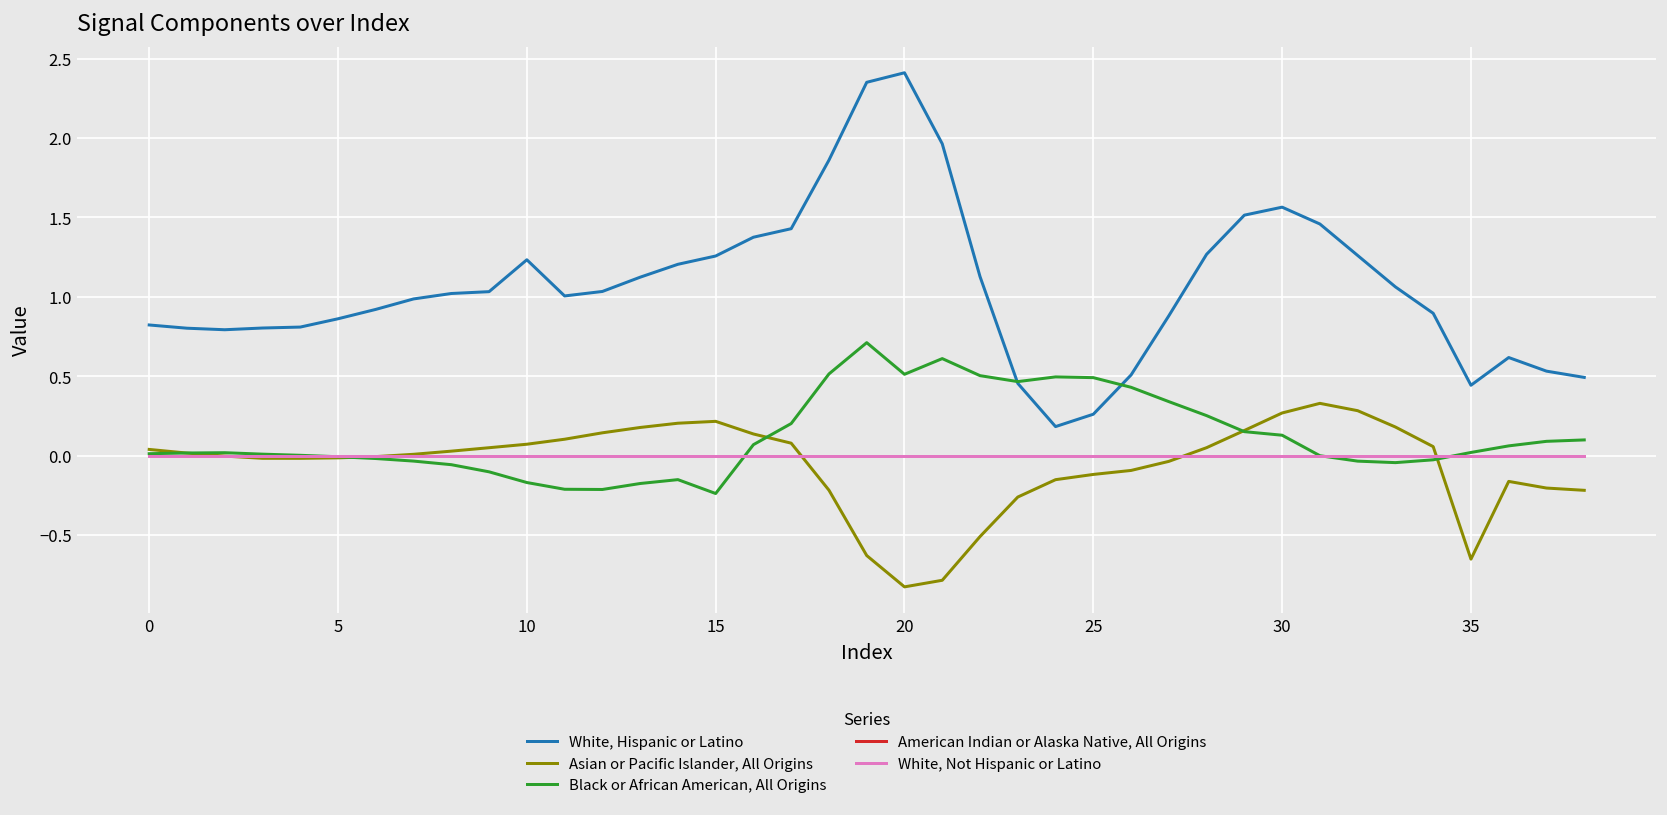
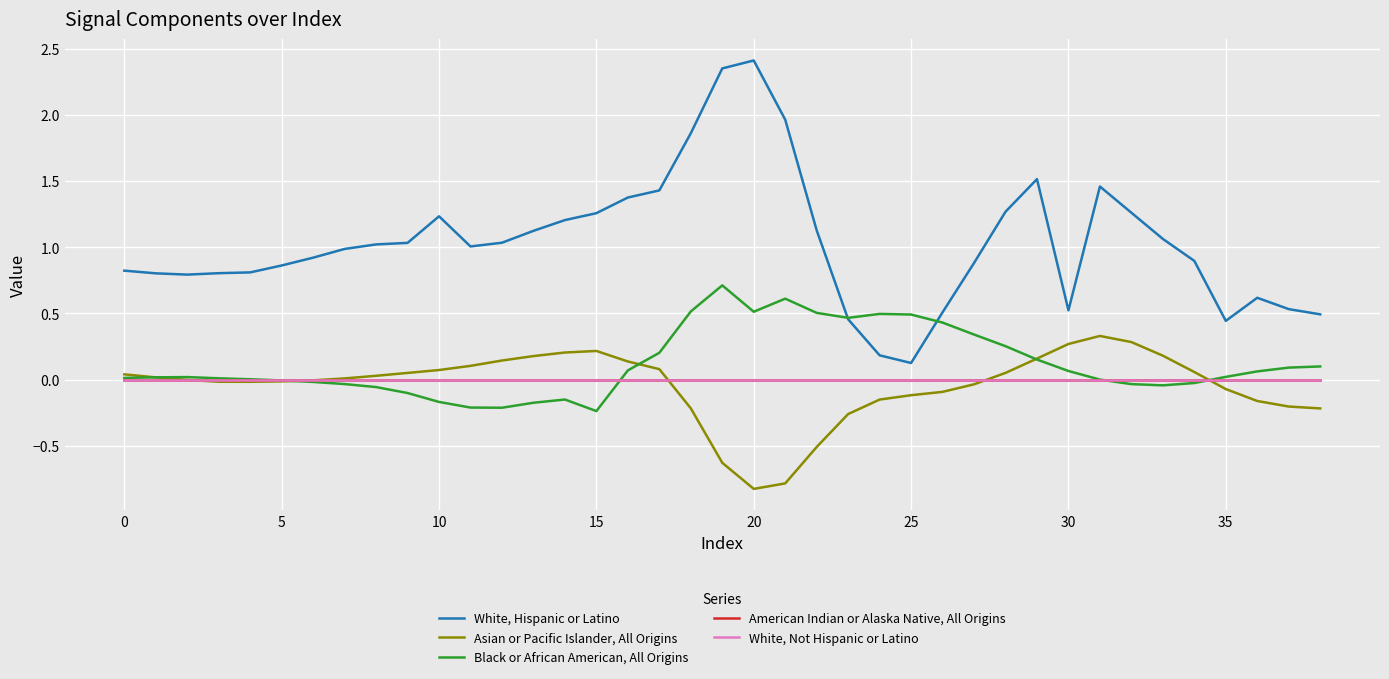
  {
    "White, Hispanic or Latino": {
      "0": 0.82,
      "5": 0.86,
      "10": 1.23,
      "15": 1.26,
      "20": 2.41,
-     "25": 0.26,
-     "30": 1.56,
+     "25": 0.12,
+     "30": 0.52,
      "35": 0.44
    },
    "Asian or Pacific Islander, All Origins": {
      "0": 0.04,
      "10": 0.07,
      "15": 0.22,
      "20": -0.83,
      "25": -0.12,
      "30": 0.27,
-     "35": -0.65
+     "35": -0.07
    },
    "Black or African American, All Origins": {
      "10": -0.17,
      "15": -0.24,
      "20": 0.51,
      "25": 0.49,
-     "30": 0.13,
+     "30": 0.06,
      "35": 0.02
    },
    "White, Not Hispanic or Latino": {
      "10": 0.00,
      "15": 0.00,
      "20": 0.00,
      "25": 0.00,
      "30": 0.00,
      "35": 0.00
    }
  }
